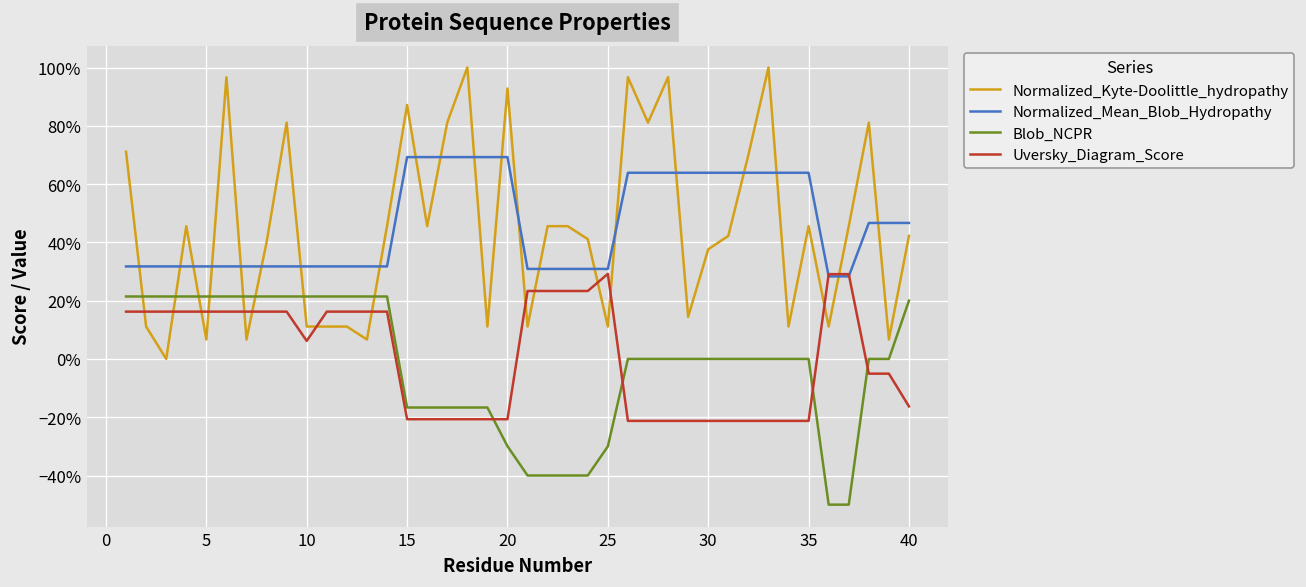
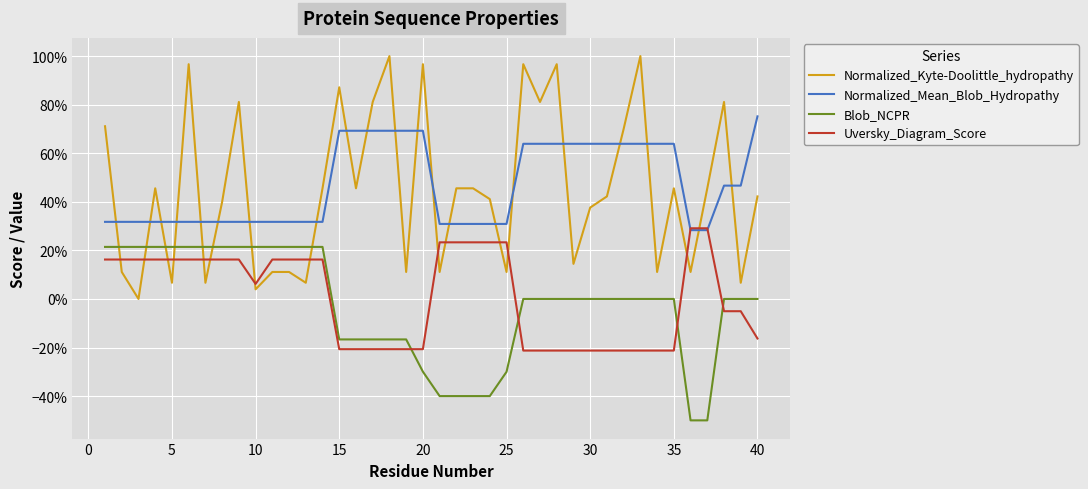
  {
    "Normalized_Kyte-Doolittle_hydropathy": {
      "5": "7%",
-     "10": "11%",
+     "10": "4%",
      "15": "87%",
-     "20": "93%",
+     "20": "97%",
      "25": "11%",
      "30": "38%",
      "35": "46%",
      "40": "42%"
    },
    "Normalized_Mean_Blob_Hydropathy": {
      "5": "32%",
      "10": "32%",
      "15": "69%",
      "20": "69%",
      "25": "31%",
      "30": "64%",
      "35": "64%",
-     "40": "47%"
+     "40": "75%"
    },
    "Blob_NCPR": {
      "5": "21%",
      "10": "21%",
      "15": "-17%",
      "20": "-30%",
      "25": "-30%",
      "30": "0%",
      "35": "0%",
-     "40": "20%"
+     "40": "0%"
    },
    "Uversky_Diagram_Score": {
      "5": "16%",
      "10": "6%",
      "15": "-21%",
      "20": "-21%",
-     "25": "29%",
+     "25": "23%",
      "30": "-21%",
      "35": "-21%",
      "40": "-16%"
    }
  }
